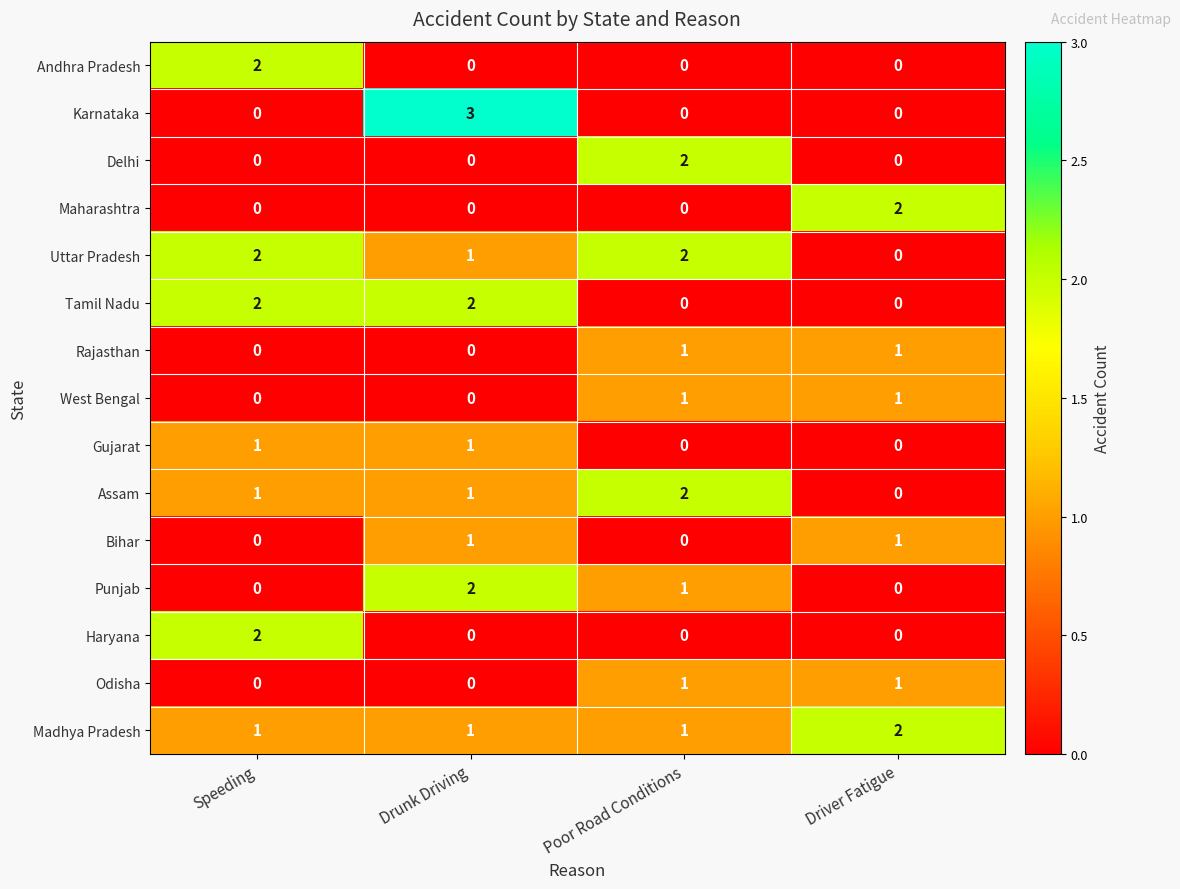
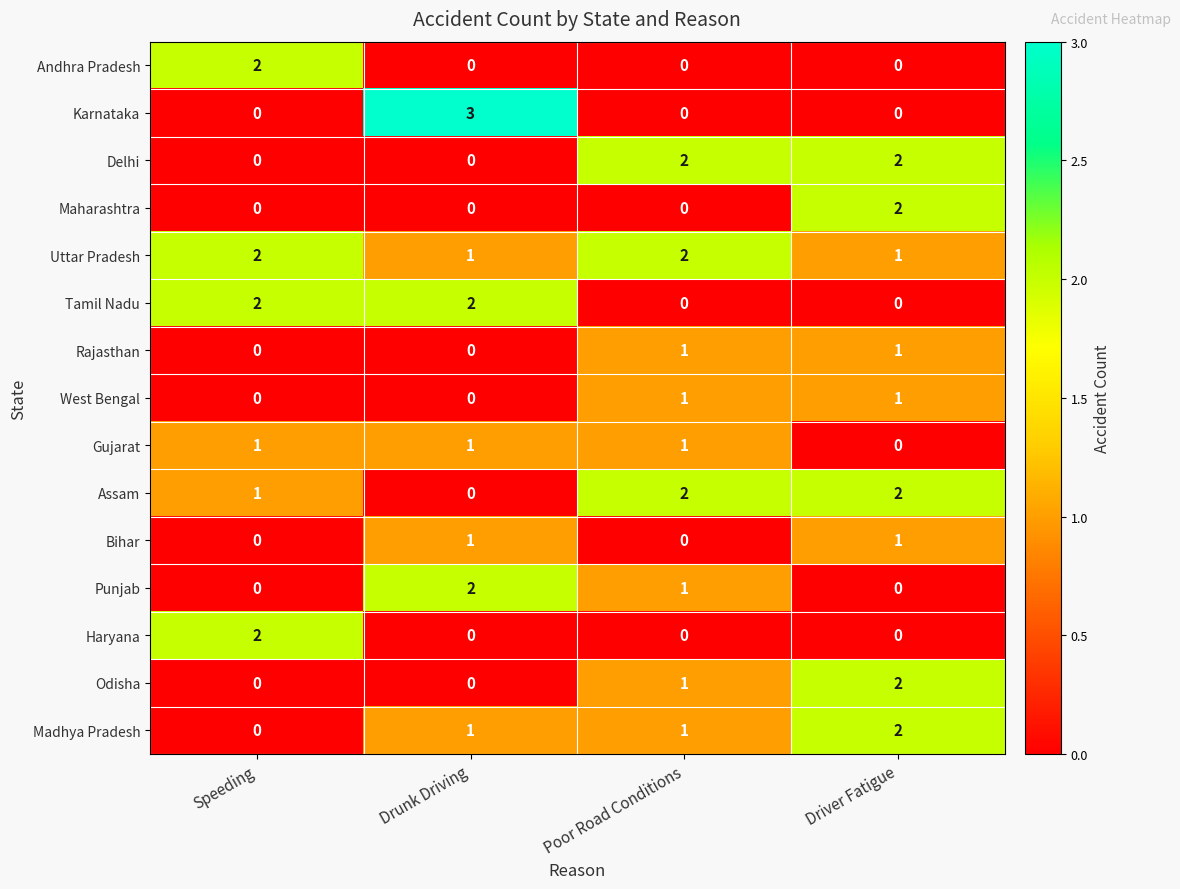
  {
    "Andhra Pradesh": {
      "Speeding": 2,
      "Drunk Driving": 0,
      "Poor Road Conditions": 0,
      "Driver Fatigue": 0
    },
    "Karnataka": {
      "Speeding": 0,
      "Drunk Driving": 3,
      "Poor Road Conditions": 0,
      "Driver Fatigue": 0
    },
    "Delhi": {
      "Speeding": 0,
      "Drunk Driving": 0,
      "Poor Road Conditions": 2,
-     "Driver Fatigue": 0
+     "Driver Fatigue": 2
    },
    "Maharashtra": {
      "Speeding": 0,
      "Drunk Driving": 0,
      "Poor Road Conditions": 0,
      "Driver Fatigue": 2
    },
    "Uttar Pradesh": {
      "Speeding": 2,
      "Drunk Driving": 1,
      "Poor Road Conditions": 2,
-     "Driver Fatigue": 0
+     "Driver Fatigue": 1
    },
    "Tamil Nadu": {
      "Speeding": 2,
      "Drunk Driving": 2,
      "Poor Road Conditions": 0,
      "Driver Fatigue": 0
    },
    "Rajasthan": {
      "Speeding": 0,
      "Drunk Driving": 0,
      "Poor Road Conditions": 1,
      "Driver Fatigue": 1
    },
    "West Bengal": {
      "Speeding": 0,
      "Drunk Driving": 0,
      "Poor Road Conditions": 1,
      "Driver Fatigue": 1
    },
    "Gujarat": {
      "Speeding": 1,
      "Drunk Driving": 1,
-     "Poor Road Conditions": 0,
+     "Poor Road Conditions": 1,
      "Driver Fatigue": 0
    },
    "Assam": {
      "Speeding": 1,
-     "Drunk Driving": 1,
+     "Drunk Driving": 0,
      "Poor Road Conditions": 2,
-     "Driver Fatigue": 0
+     "Driver Fatigue": 2
    },
    "Bihar": {
      "Speeding": 0,
      "Drunk Driving": 1,
      "Poor Road Conditions": 0,
      "Driver Fatigue": 1
    },
    "Punjab": {
      "Speeding": 0,
      "Drunk Driving": 2,
      "Poor Road Conditions": 1,
      "Driver Fatigue": 0
    },
    "Haryana": {
      "Speeding": 2,
      "Drunk Driving": 0,
      "Poor Road Conditions": 0,
      "Driver Fatigue": 0
    },
    "Odisha": {
      "Speeding": 0,
      "Drunk Driving": 0,
      "Poor Road Conditions": 1,
-     "Driver Fatigue": 1
+     "Driver Fatigue": 2
    },
    "Madhya Pradesh": {
-     "Speeding": 1,
+     "Speeding": 0,
      "Drunk Driving": 1,
      "Poor Road Conditions": 1,
      "Driver Fatigue": 2
    }
  }
